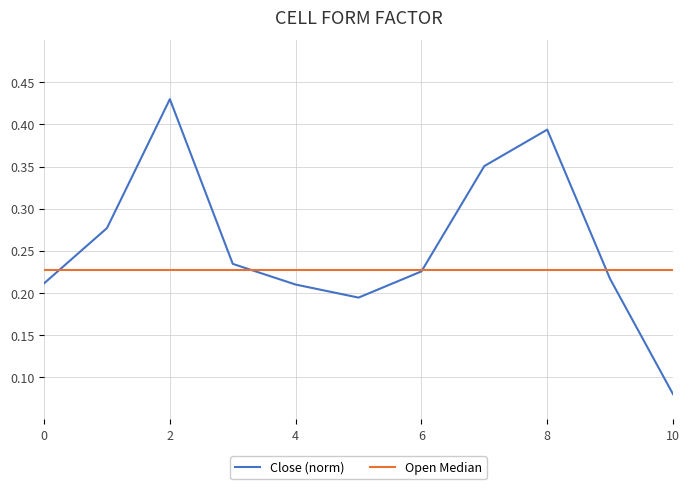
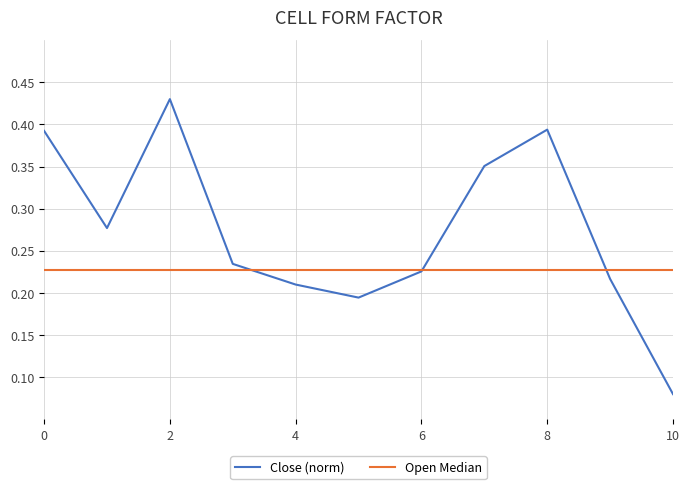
  {
    "Close (norm)": {
-     "0": 0.21,
+     "0": 0.39,
      "2": 0.43,
      "4": 0.21,
      "8": 0.39,
      "10": 0.08
    },
    "Open Median": {
      "0": 0.23,
      "2": 0.23,
      "4": 0.23,
      "8": 0.23,
      "10": 0.23
    }
  }
